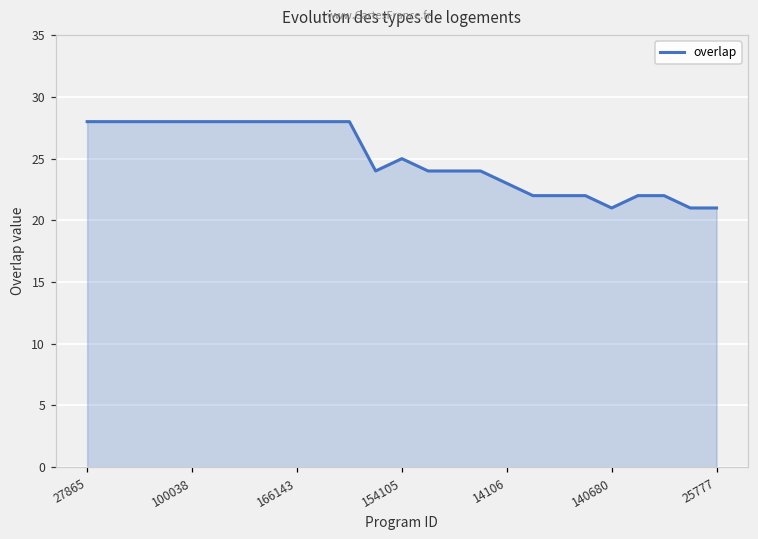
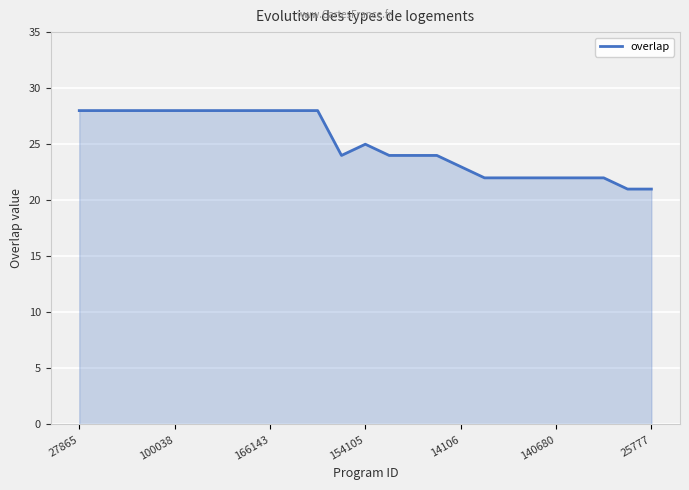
  {
    "27865": 28,
    "100038": 28,
    "166143": 28,
    "154105": 25,
    "14106": 23,
-   "140680": 21,
+   "140680": 22,
    "25777": 21
  }
